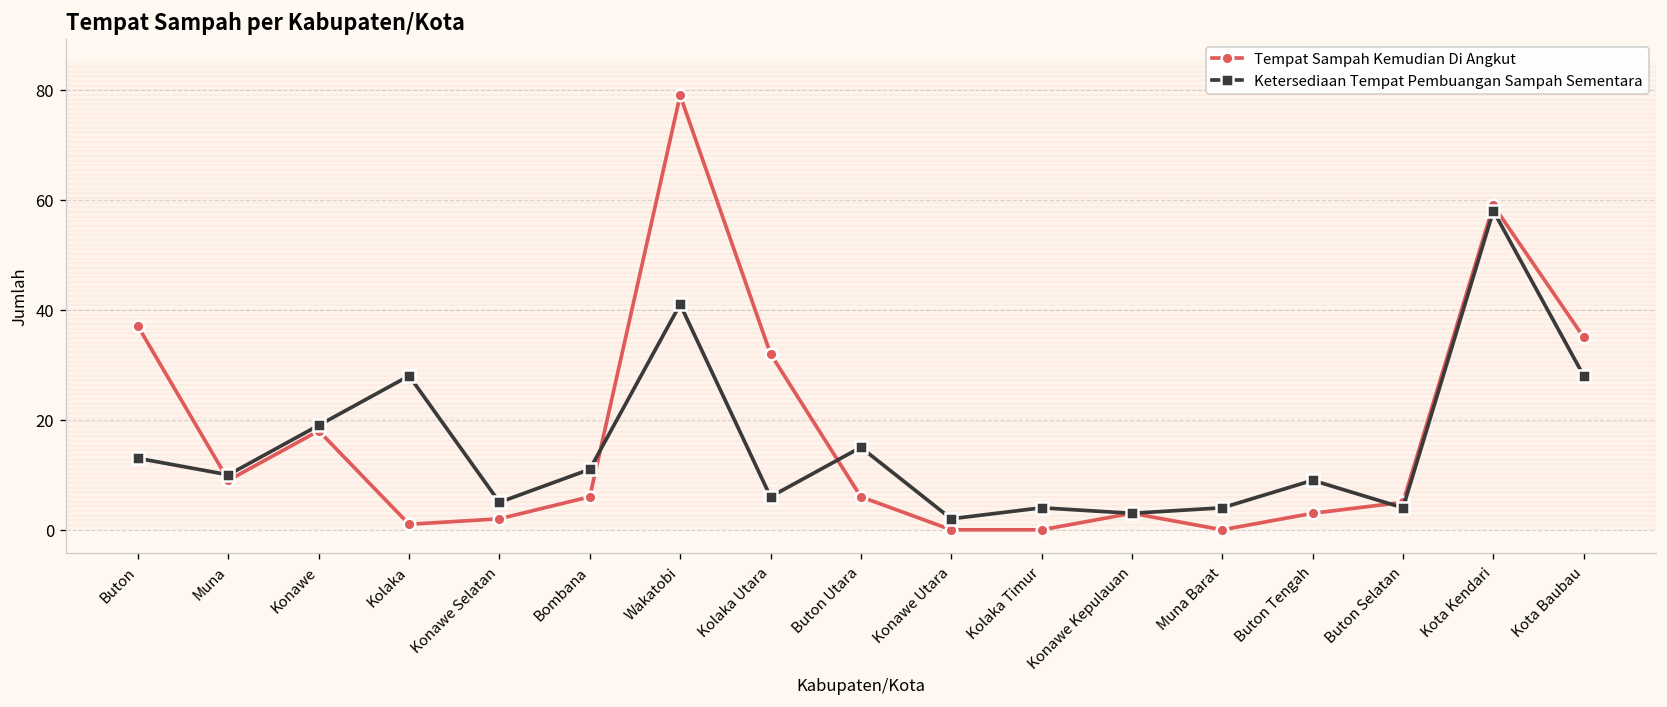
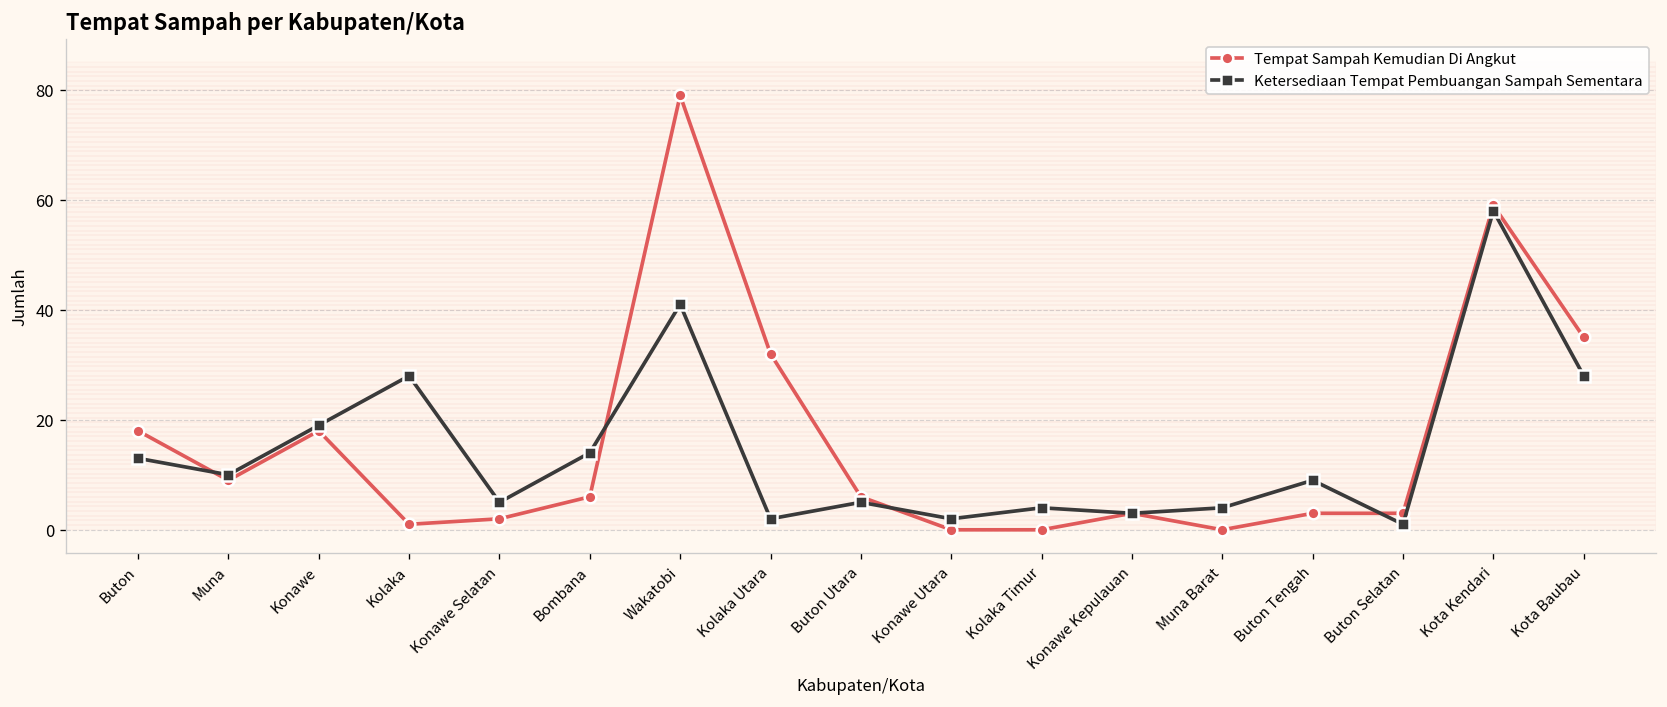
  {
    "Tempat Sampah Kemudian Di Angkut": {
-     "Buton": 37,
+     "Buton": 18,
      "Muna": 9,
      "Konawe": 18,
      "Kolaka": 1,
      "Konawe Selatan": 2,
      "Bombana": 6,
      "Wakatobi": 79,
      "Kolaka Utara": 32,
      "Buton Utara": 6,
      "Konawe Utara": 0,
      "Kolaka Timur": 0,
      "Muna Barat": 0,
      "Buton Tengah": 3,
-     "Buton Selatan": 5,
+     "Buton Selatan": 3,
      "Kota Kendari": 59,
      "Kota Baubau": 35
    },
    "Ketersediaan Tempat Pembuangan Sampah Sementara": {
      "Buton": 13,
      "Muna": 10,
      "Konawe": 19,
      "Kolaka": 28,
      "Konawe Selatan": 5,
-     "Bombana": 11,
+     "Bombana": 14,
      "Wakatobi": 41,
-     "Kolaka Utara": 6,
-     "Buton Utara": 15,
+     "Kolaka Utara": 2,
+     "Buton Utara": 5,
      "Konawe Utara": 2,
      "Kolaka Timur": 4,
      "Muna Barat": 4,
      "Buton Tengah": 9,
-     "Buton Selatan": 4,
+     "Buton Selatan": 1,
      "Kota Kendari": 58,
      "Kota Baubau": 28
    }
  }
